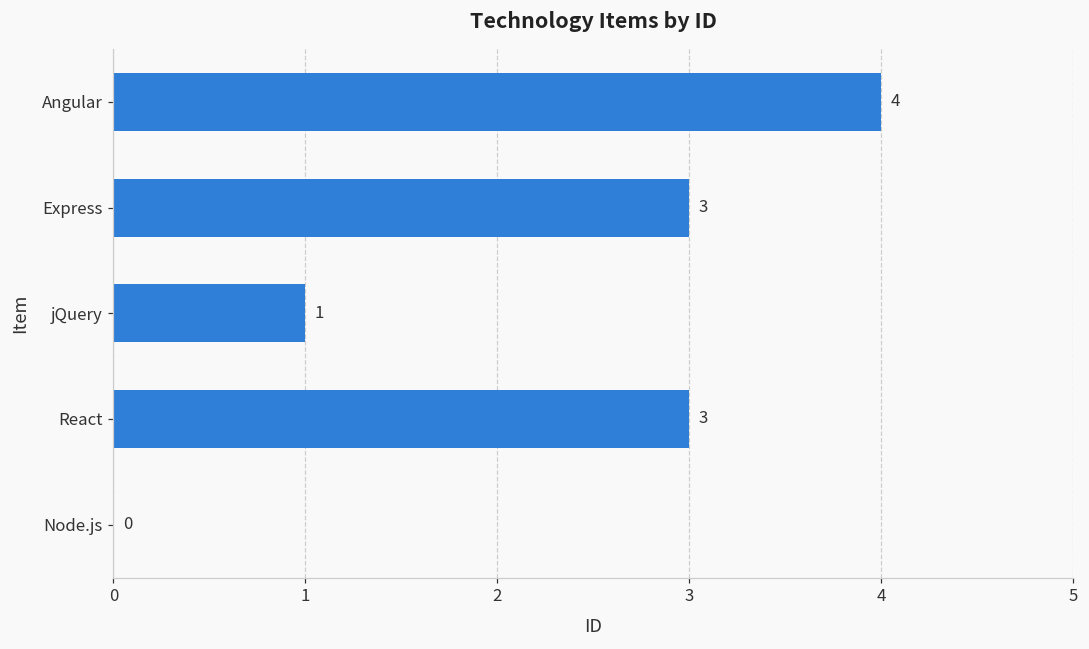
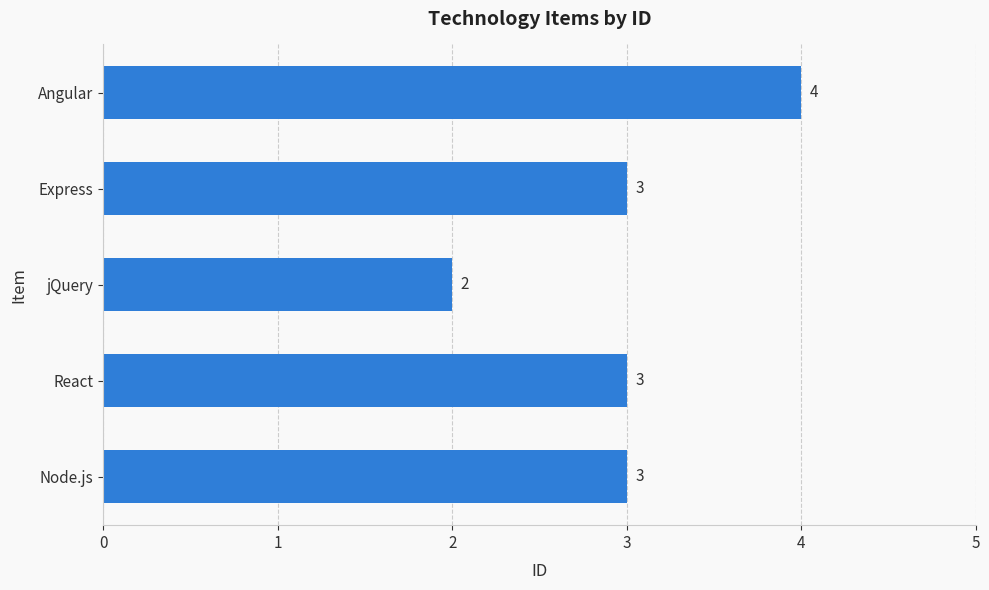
  {
    "Angular": 4,
    "Express": 3,
-   "jQuery": 1,
+   "jQuery": 2,
    "React": 3,
-   "Node.js": 0
+   "Node.js": 3
  }
